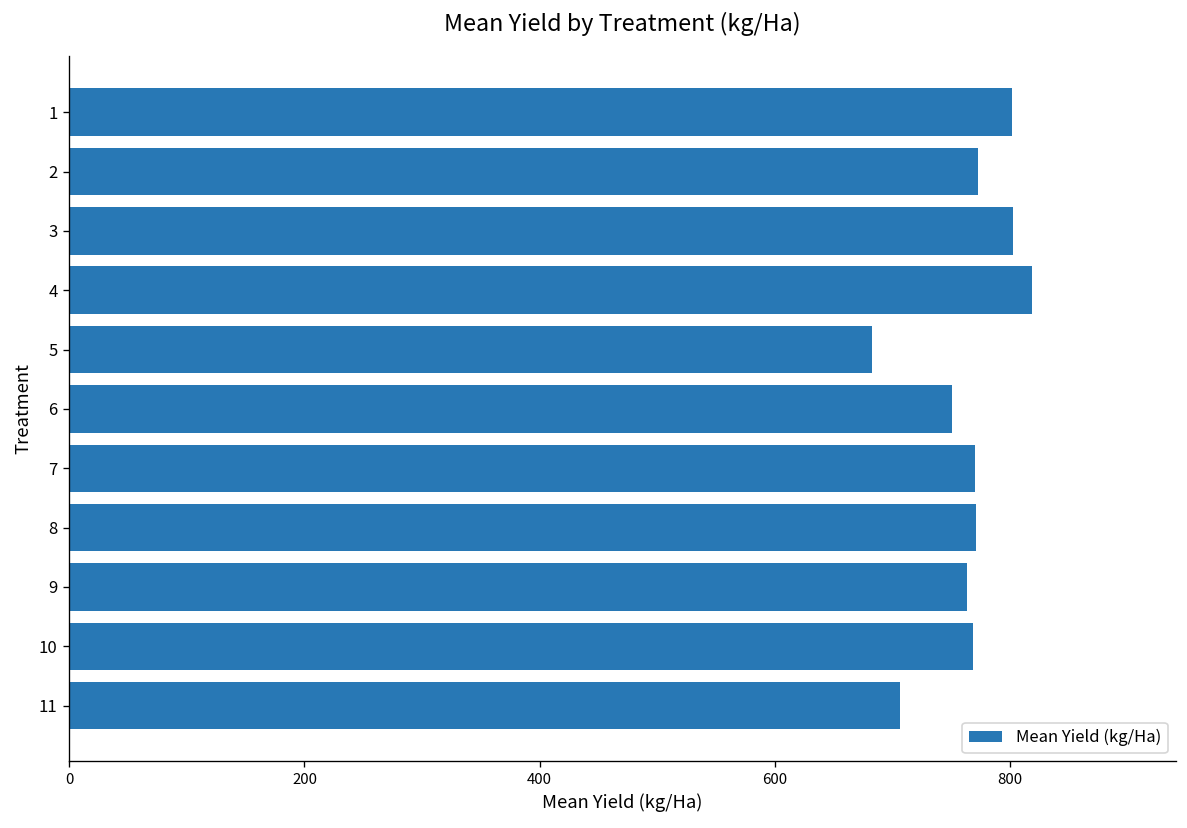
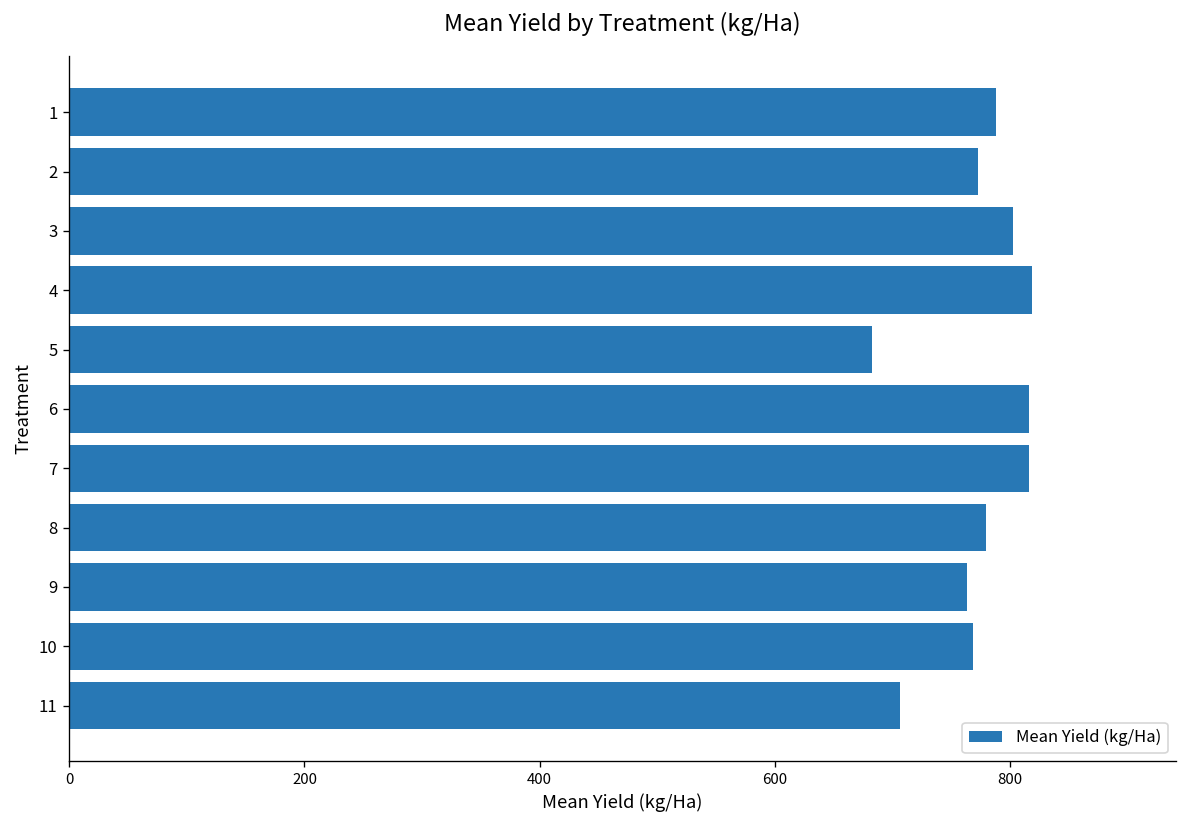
  {
-   "1": 800,
+   "1": 790,
    "2": 770,
    "3": 800,
    "4": 820,
    "5": 680,
-   "6": 750,
-   "7": 770,
-   "8": 770,
+   "6": 820,
+   "7": 820,
+   "8": 780,
    "9": 760,
    "10": 770,
    "11": 710
  }
